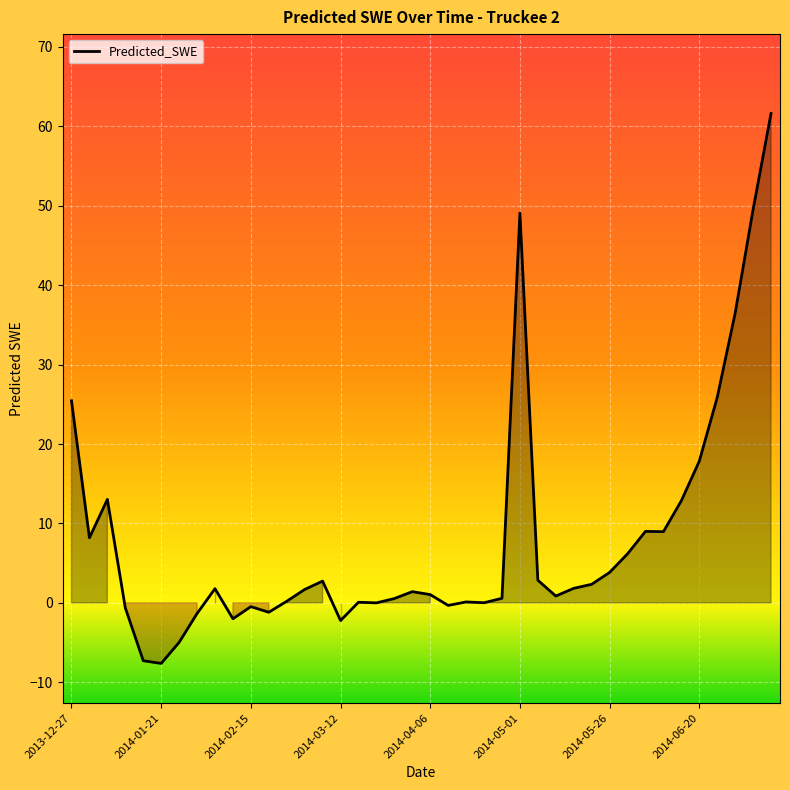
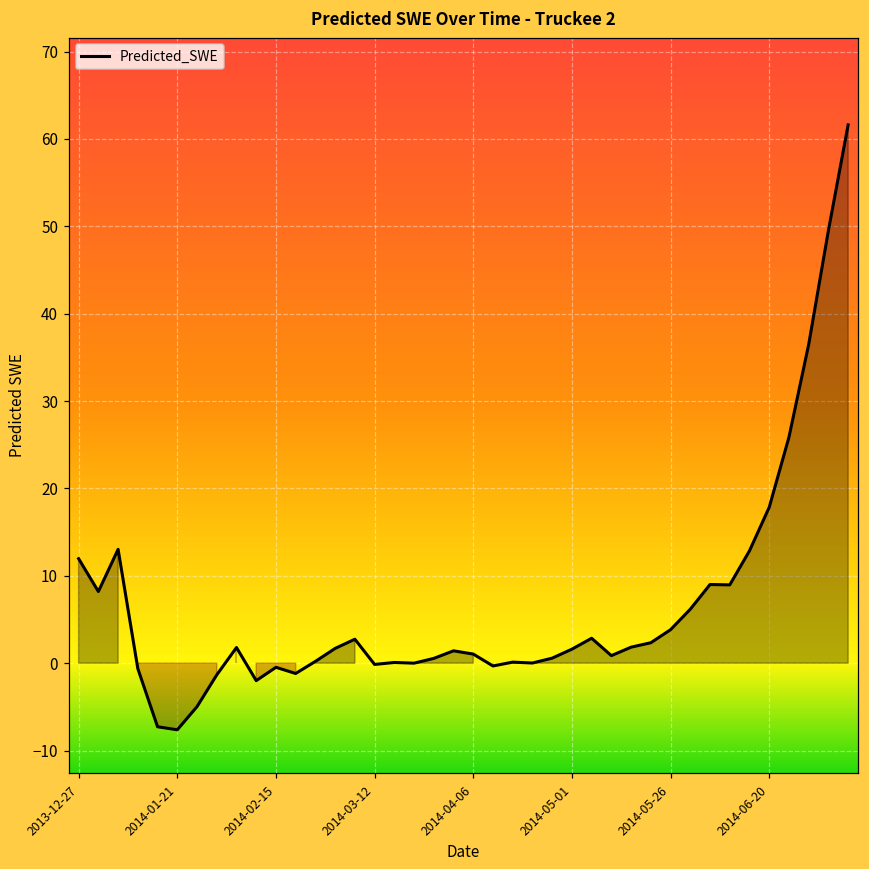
  {
-   "2013-12-27": 25,
+   "2013-12-27": 12,
    "2014-01-21": -8,
    "2014-02-15": 0,
-   "2014-03-12": -2,
+   "2014-03-12": 0,
    "2014-04-06": 1,
-   "2014-05-01": 49,
+   "2014-05-01": 2,
    "2014-05-26": 4,
    "2014-06-20": 18
  }
